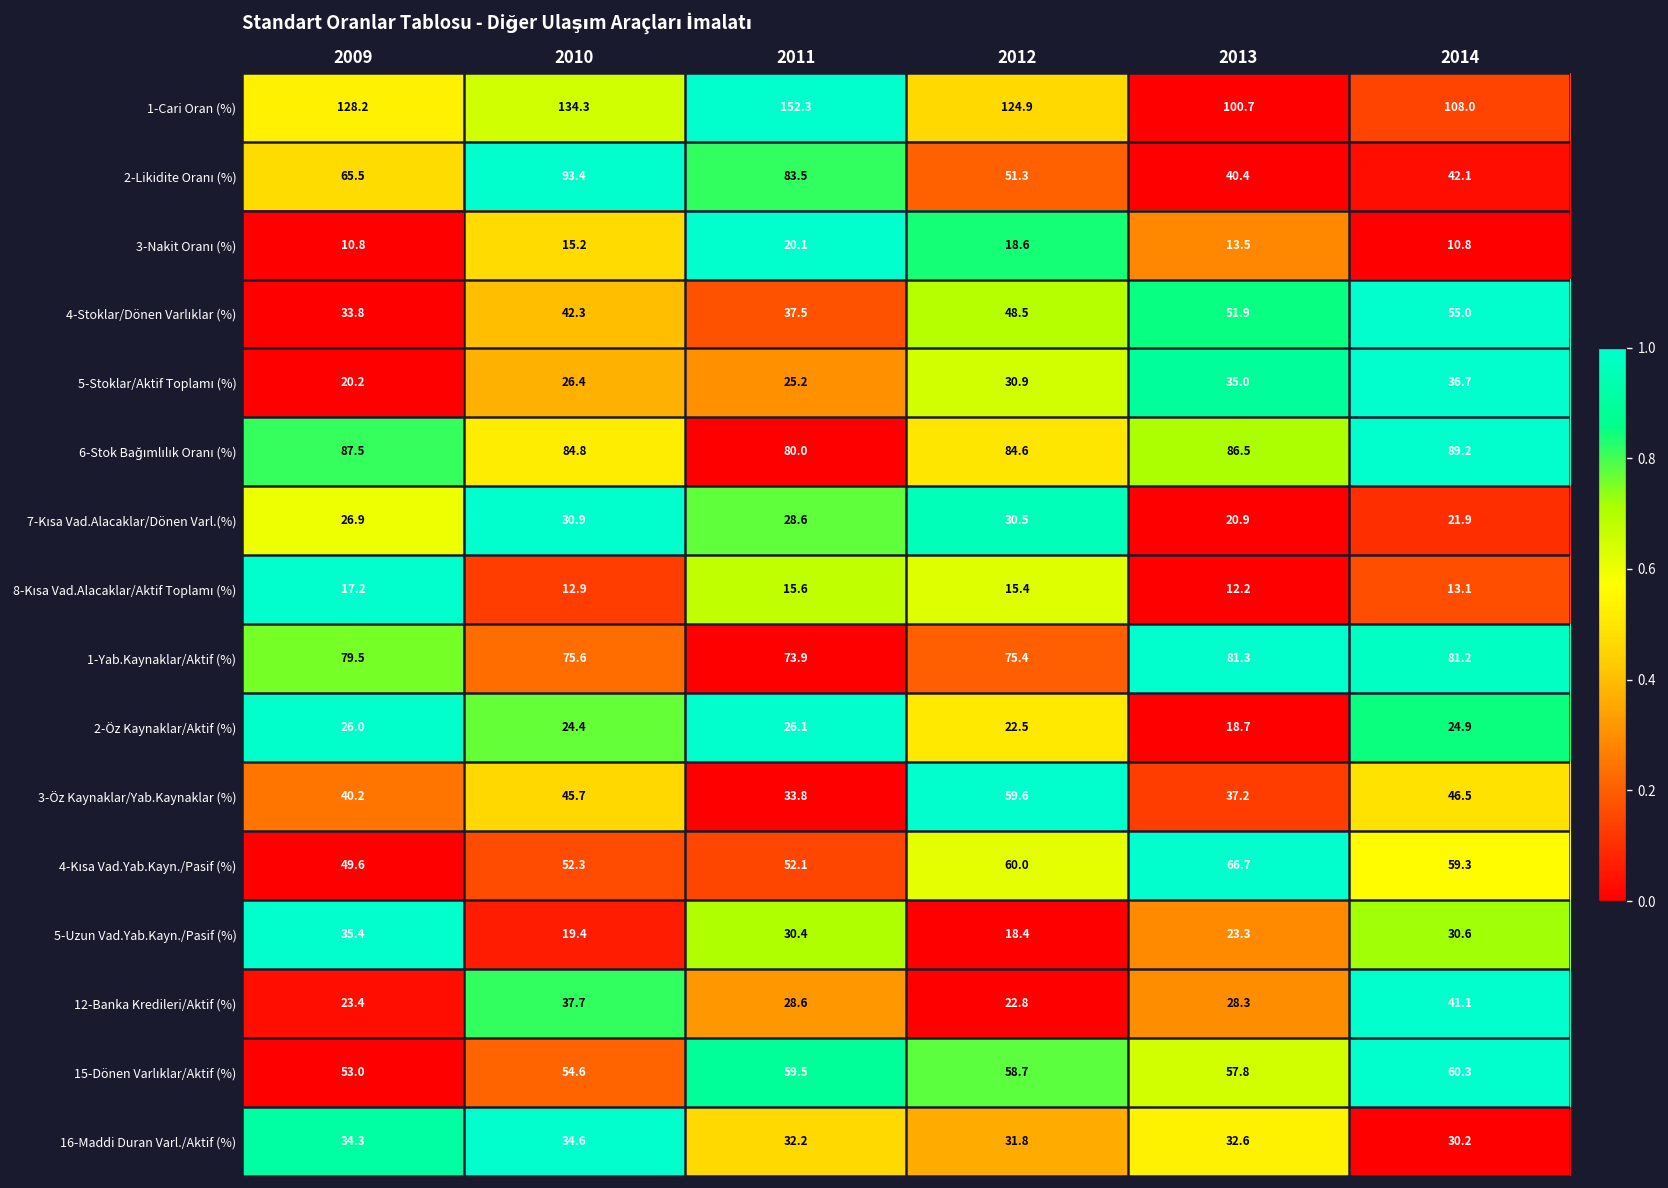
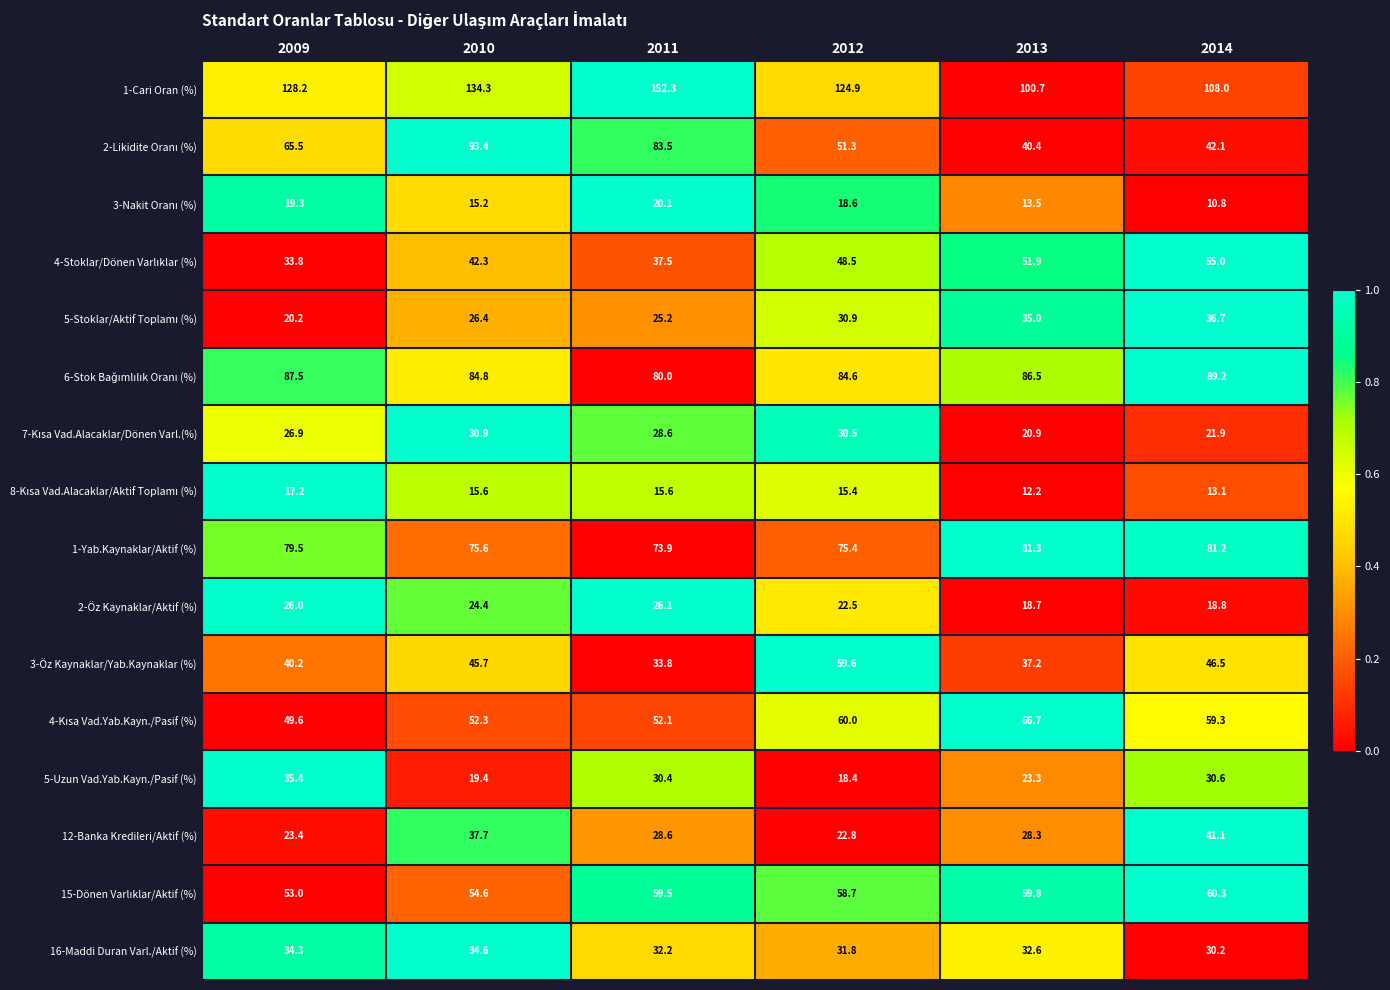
  {
    "1-Cari Oran (%)": {
      "2009": 128.2,
      "2010": 134.3,
      "2011": 152.3,
      "2012": 124.9,
      "2013": 100.7,
      "2014": 108.0
    },
    "2-Likidite Oranı (%)": {
      "2009": 65.5,
      "2010": 93.4,
      "2011": 83.5,
      "2012": 51.3,
      "2013": 40.4,
      "2014": 42.1
    },
    "3-Nakit Oranı (%)": {
-     "2009": 10.8,
+     "2009": 19.3,
      "2010": 15.2,
      "2011": 20.1,
      "2012": 18.6,
      "2013": 13.5,
      "2014": 10.8
    },
    "4-Stoklar/Dönen Varlıklar (%)": {
      "2009": 33.8,
      "2010": 42.3,
      "2011": 37.5,
      "2012": 48.5,
      "2013": 51.9,
      "2014": 55.0
    },
    "5-Stoklar/Aktif Toplamı (%)": {
      "2009": 20.2,
      "2010": 26.4,
      "2011": 25.2,
      "2012": 30.9,
      "2013": 35.0,
      "2014": 36.7
    },
    "6-Stok Bağımlılık Oranı (%)": {
      "2009": 87.5,
      "2010": 84.8,
      "2011": 80.0,
      "2012": 84.6,
      "2013": 86.5,
      "2014": 89.2
    },
    "7-Kısa Vad.Alacaklar/Dönen Varl.(%)": {
      "2009": 26.9,
      "2010": 30.9,
      "2011": 28.6,
      "2012": 30.5,
      "2013": 20.9,
      "2014": 21.9
    },
    "8-Kısa Vad.Alacaklar/Aktif Toplamı (%)": {
      "2009": 17.2,
-     "2010": 12.9,
+     "2010": 15.6,
      "2011": 15.6,
      "2012": 15.4,
      "2013": 12.2,
      "2014": 13.1
    },
    "1-Yab.Kaynaklar/Aktif (%)": {
      "2009": 79.5,
      "2010": 75.6,
      "2011": 73.9,
      "2012": 75.4,
      "2013": 81.3,
      "2014": 81.2
    },
    "2-Öz Kaynaklar/Aktif (%)": {
      "2009": 26.0,
      "2010": 24.4,
      "2011": 26.1,
      "2012": 22.5,
      "2013": 18.7,
-     "2014": 24.9
+     "2014": 18.8
    },
    "3-Öz Kaynaklar/Yab.Kaynaklar (%)": {
      "2009": 40.2,
      "2010": 45.7,
      "2011": 33.8,
      "2012": 59.6,
      "2013": 37.2,
      "2014": 46.5
    },
    "4-Kısa Vad.Yab.Kayn./Pasif (%)": {
      "2009": 49.6,
      "2010": 52.3,
      "2011": 52.1,
      "2012": 60.0,
      "2013": 66.7,
      "2014": 59.3
    },
    "5-Uzun Vad.Yab.Kayn./Pasif (%)": {
      "2009": 35.4,
      "2010": 19.4,
      "2011": 30.4,
      "2012": 18.4,
      "2013": 23.3,
      "2014": 30.6
    },
    "12-Banka Kredileri/Aktif (%)": {
      "2009": 23.4,
      "2010": 37.7,
      "2011": 28.6,
      "2012": 22.8,
      "2013": 28.3,
      "2014": 41.1
    },
    "15-Dönen Varlıklar/Aktif (%)": {
      "2009": 53.0,
      "2010": 54.6,
      "2011": 59.5,
      "2012": 58.7,
-     "2013": 57.8,
+     "2013": 59.8,
      "2014": 60.3
    },
    "16-Maddi Duran Varl./Aktif (%)": {
      "2009": 34.3,
      "2010": 34.6,
      "2011": 32.2,
      "2012": 31.8,
      "2013": 32.6,
      "2014": 30.2
    }
  }
